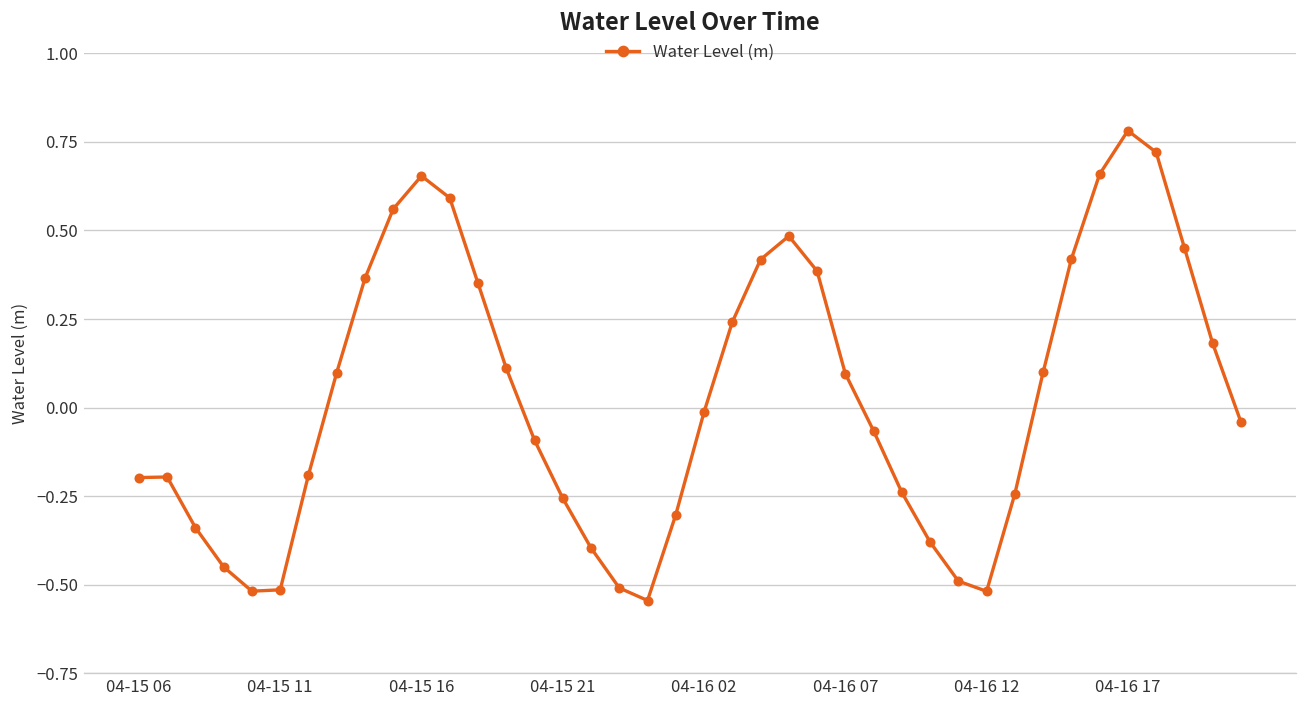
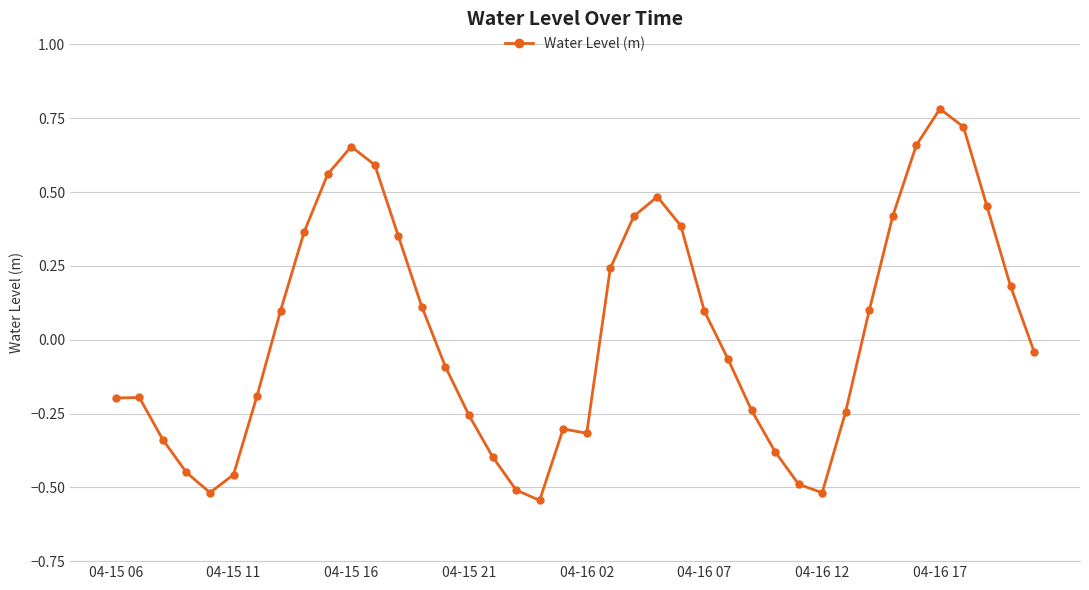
  {
    "04-15 06": -0.20,
-   "04-15 11": -0.51,
+   "04-15 11": -0.46,
    "04-15 16": 0.65,
    "04-15 21": -0.26,
-   "04-16 02": -0.01,
+   "04-16 02": -0.32,
    "04-16 07": 0.10,
    "04-16 12": -0.52,
    "04-16 17": 0.78
  }
